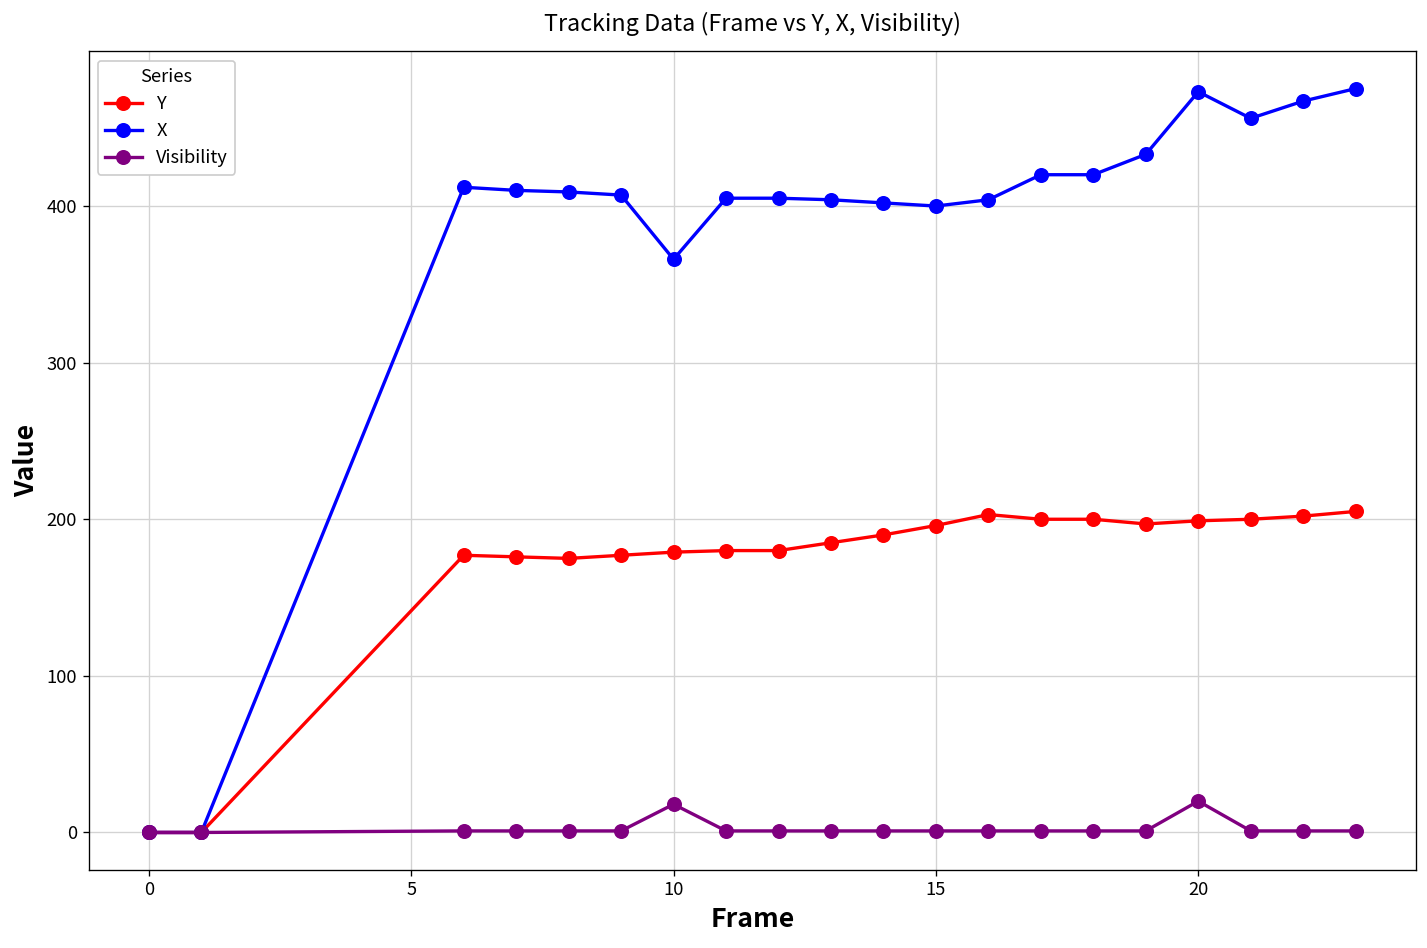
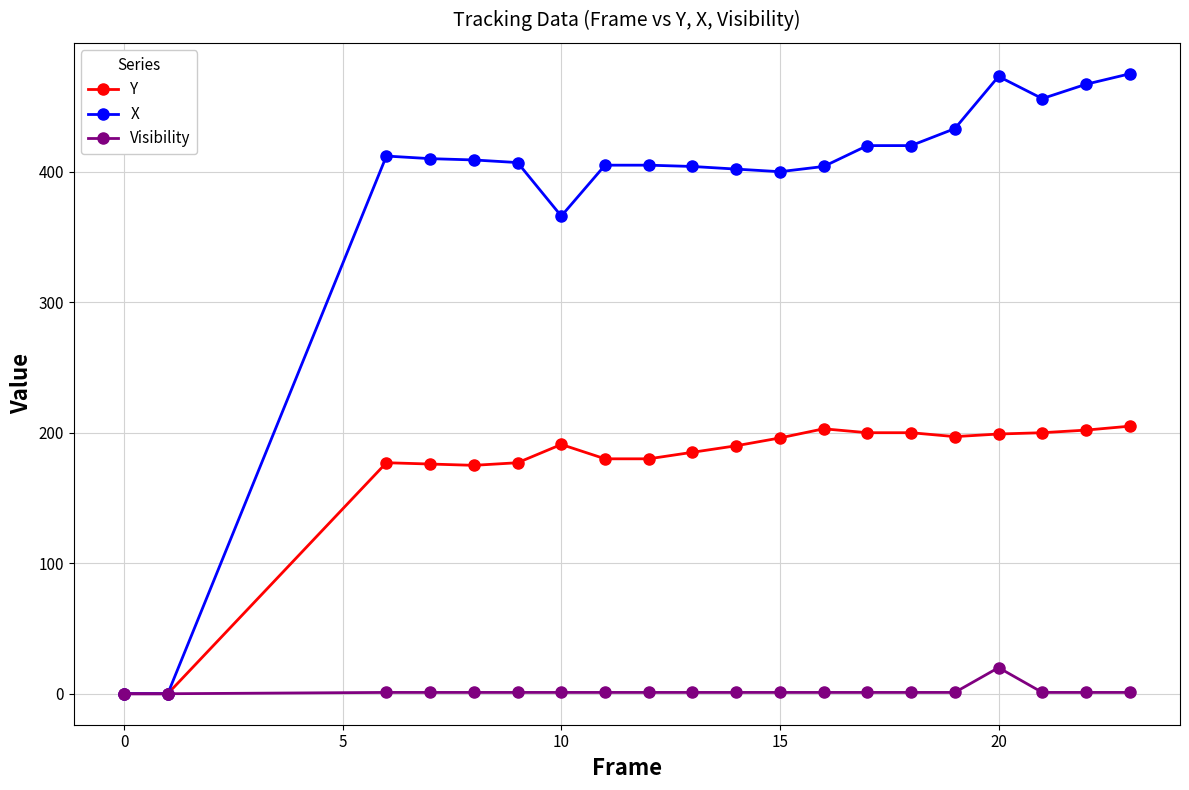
  {
    "Y": {
-     "10": 179,
+     "10": 191,
      "15": 196,
      "20": 199
    },
    "X": {
      "10": 366,
      "15": 400,
      "20": 473
    },
    "Visibility": {
-     "10": 18,
+     "10": 1,
      "15": 1,
      "20": 20
    }
  }
